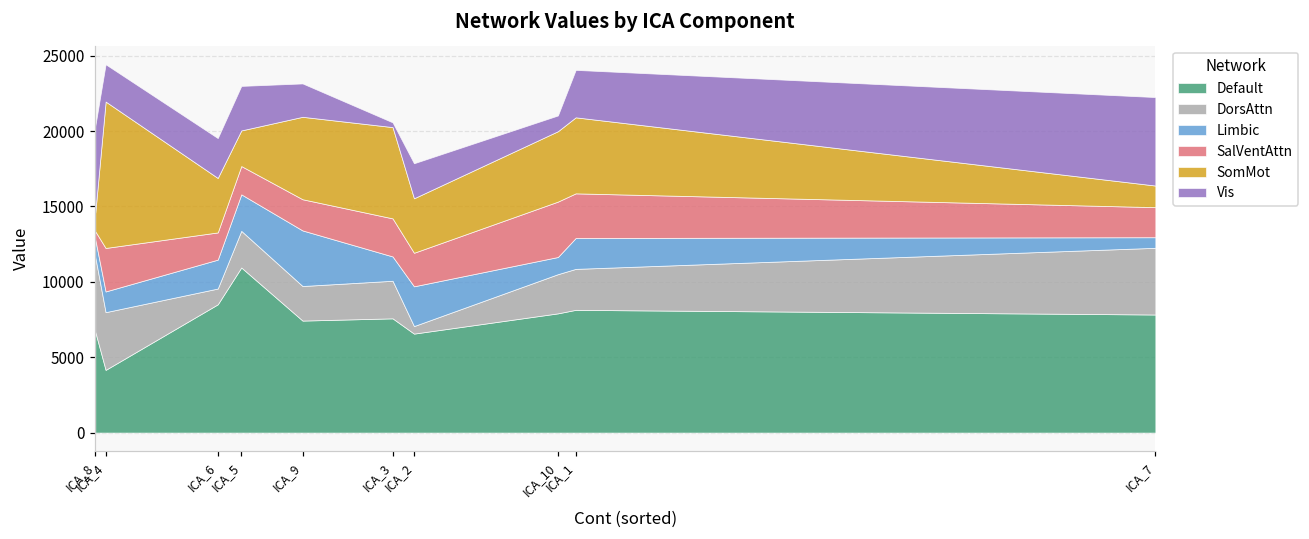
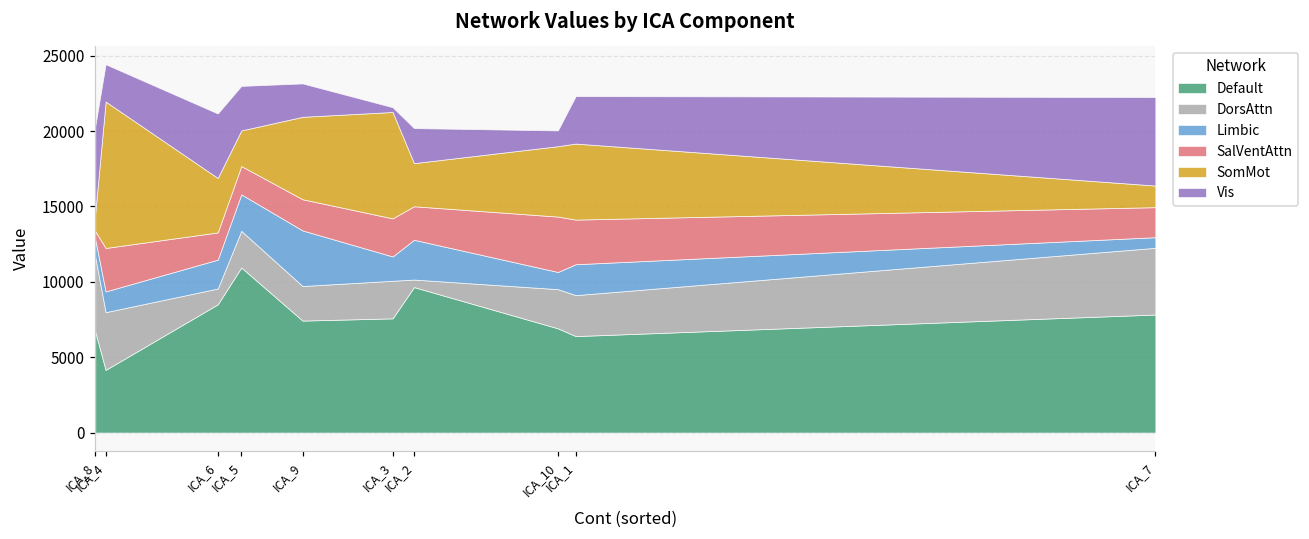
  {
    "Default": {
      "ICA_8": 6700,
      "ICA_4": 4200,
      "ICA_6": 8500,
      "ICA_5": 11000,
      "ICA_9": 7400,
      "ICA_3": 7600,
-     "ICA_2": 6600,
-     "ICA_10": 7900,
-     "ICA_1": 8100,
+     "ICA_2": 9700,
+     "ICA_10": 6900,
+     "ICA_1": 6400,
      "ICA_7": 7800
    },
    "DorsAttn": {
      "ICA_8": 5000,
      "ICA_4": 3800,
      "ICA_6": 1000,
      "ICA_5": 2400,
      "ICA_9": 2300,
      "ICA_3": 2500,
      "ICA_2": 500,
      "ICA_10": 2600,
      "ICA_1": 2700,
      "ICA_7": 4400
    },
    "Limbic": {
      "ICA_8": 1200,
      "ICA_4": 1400,
      "ICA_6": 1900,
      "ICA_5": 2400,
      "ICA_9": 3700,
      "ICA_3": 1600,
      "ICA_2": 2600,
      "ICA_10": 1100,
      "ICA_1": 2100,
      "ICA_7": 700
    },
    "SalVentAttn": {
      "ICA_8": 500,
      "ICA_4": 2900,
      "ICA_6": 1800,
      "ICA_5": 1900,
      "ICA_9": 2100,
      "ICA_3": 2500,
      "ICA_2": 2200,
      "ICA_10": 3700,
      "ICA_1": 3000,
      "ICA_7": 2000
    },
    "SomMot": {
      "ICA_8": 1200,
      "ICA_4": 9700,
      "ICA_6": 3600,
      "ICA_5": 2400,
      "ICA_9": 5500,
-     "ICA_3": 6100,
-     "ICA_2": 3600,
+     "ICA_3": 7100,
+     "ICA_2": 2900,
      "ICA_10": 4700,
      "ICA_1": 5000,
      "ICA_7": 1400
    },
    "Vis": {
      "ICA_8": 5800,
      "ICA_4": 2500,
-     "ICA_6": 2600,
+     "ICA_6": 4300,
      "ICA_5": 3000,
      "ICA_9": 2200,
      "ICA_3": 300,
      "ICA_2": 2300,
      "ICA_10": 1000,
      "ICA_1": 3100,
      "ICA_7": 5900
    }
  }
